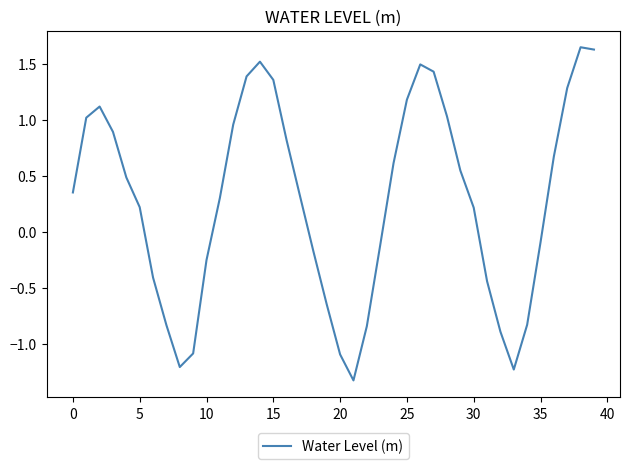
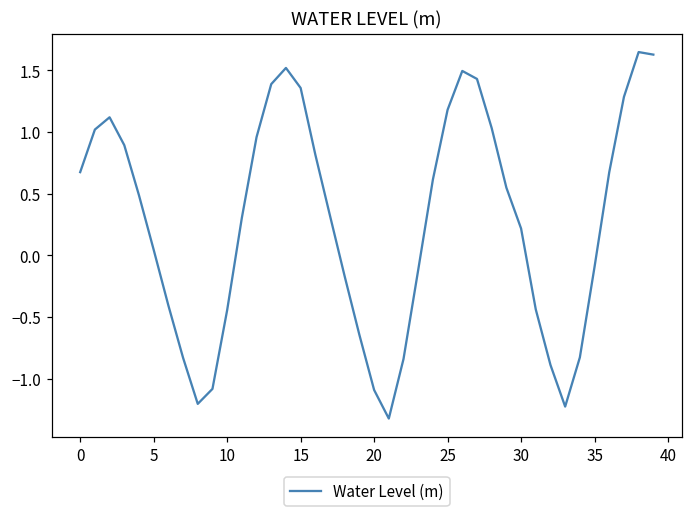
  {
-   "0": 0.35,
-   "5": 0.22,
-   "10": -0.25,
+   "0": 0.67,
+   "5": 0.05,
+   "10": -0.44,
    "15": 1.36,
    "20": -1.09,
    "25": 1.18,
    "30": 0.22,
    "35": -0.09
  }
